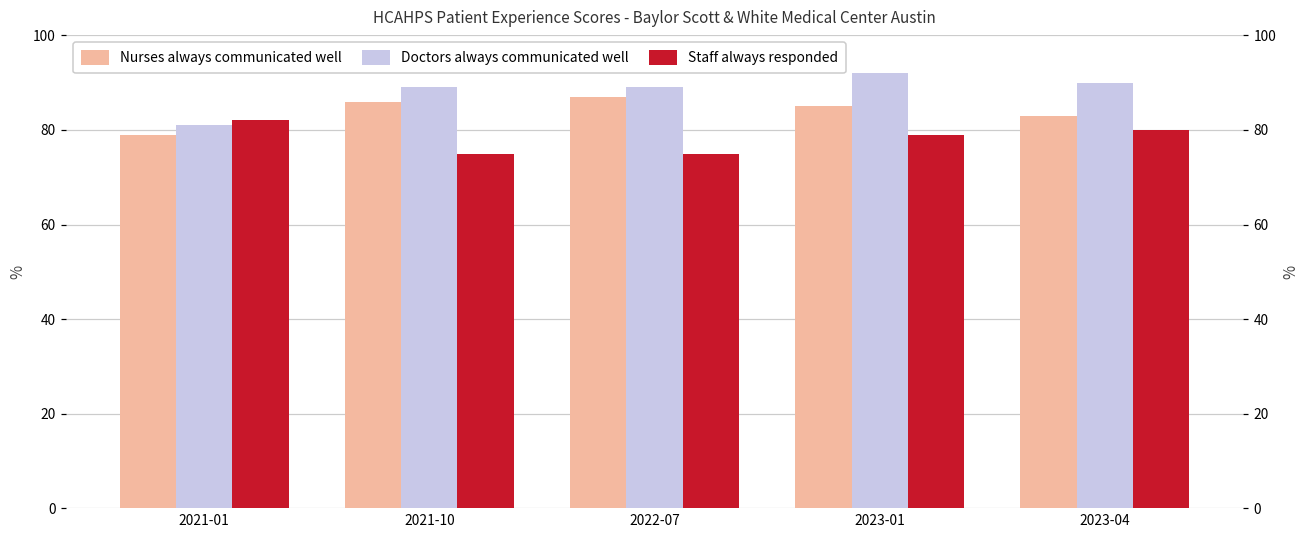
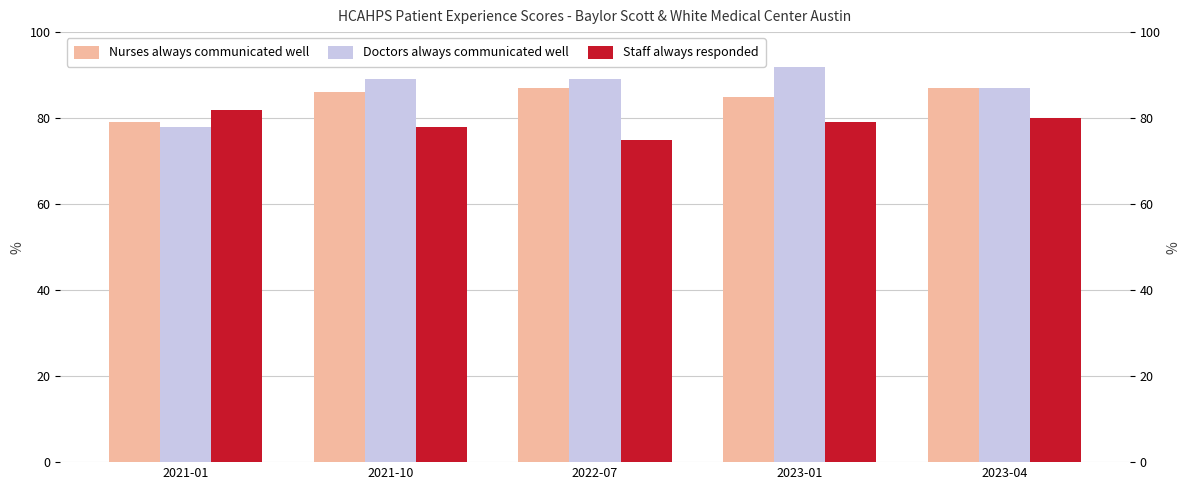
  {
    "Nurses always communicated well": {
      "2021-01": 79,
      "2021-10": 86,
      "2022-07": 87,
      "2023-01": 85,
-     "2023-04": 83
+     "2023-04": 87
    },
    "Doctors always communicated well": {
-     "2021-01": 81,
+     "2021-01": 78,
      "2021-10": 89,
      "2022-07": 89,
      "2023-01": 92,
-     "2023-04": 90
+     "2023-04": 87
    },
    "Staff always responded": {
      "2021-01": 82,
-     "2021-10": 75,
+     "2021-10": 78,
      "2022-07": 75,
      "2023-01": 79,
      "2023-04": 80
    }
  }
